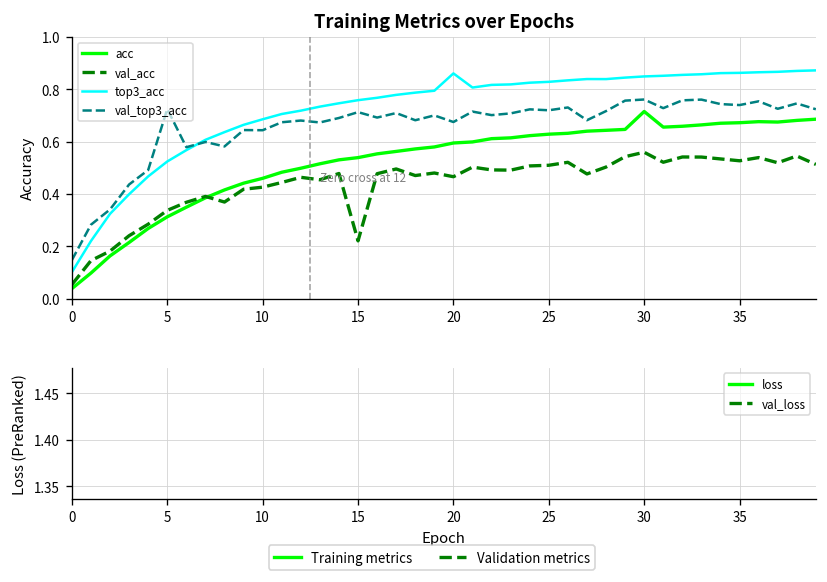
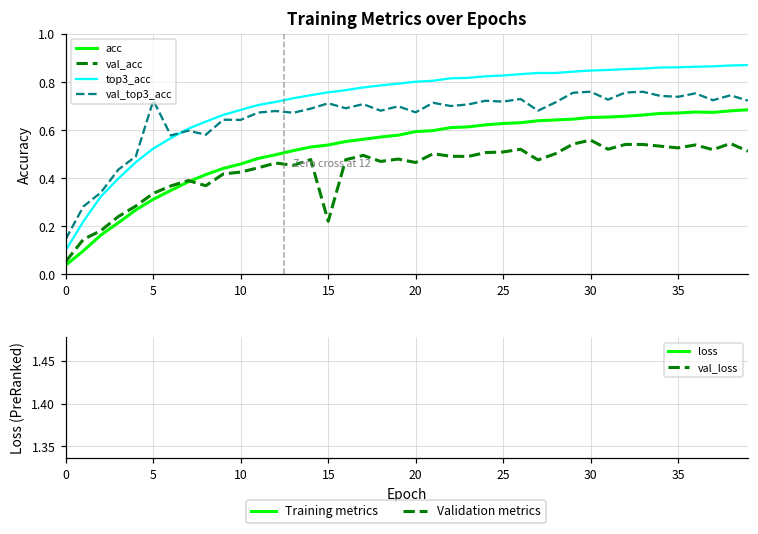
  {
    "Training Metrics over Epochs": {
      "acc": {
        "0": 0.04,
        "5": 0.31,
        "10": 0.46,
        "15": 0.54,
        "20": 0.59,
        "25": 0.63,
-       "30": 0.71,
+       "30": 0.65,
        "35": 0.67
      },
      "val_acc": {
        "0": 0.05,
        "5": 0.34,
        "10": 0.43,
        "15": 0.22,
        "20": 0.47,
        "25": 0.51,
        "30": 0.56,
        "35": 0.53
      },
      "top3_acc": {
        "0": 0.10,
        "5": 0.52,
        "10": 0.68,
        "15": 0.76,
-       "20": 0.86,
+       "20": 0.80,
        "25": 0.83,
        "30": 0.85,
        "35": 0.86
      },
      "val_top3_acc": {
        "0": 0.15,
        "10": 0.64,
        "15": 0.71,
        "20": 0.67,
        "25": 0.72,
        "30": 0.76,
        "35": 0.74
      }
    }
  }
